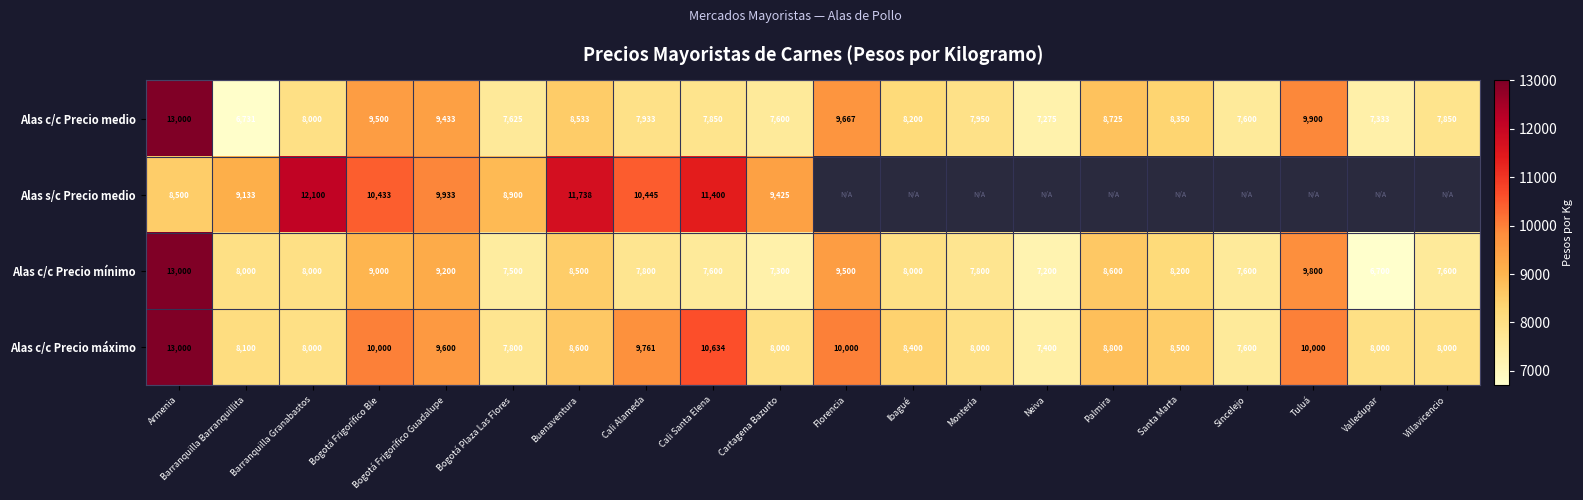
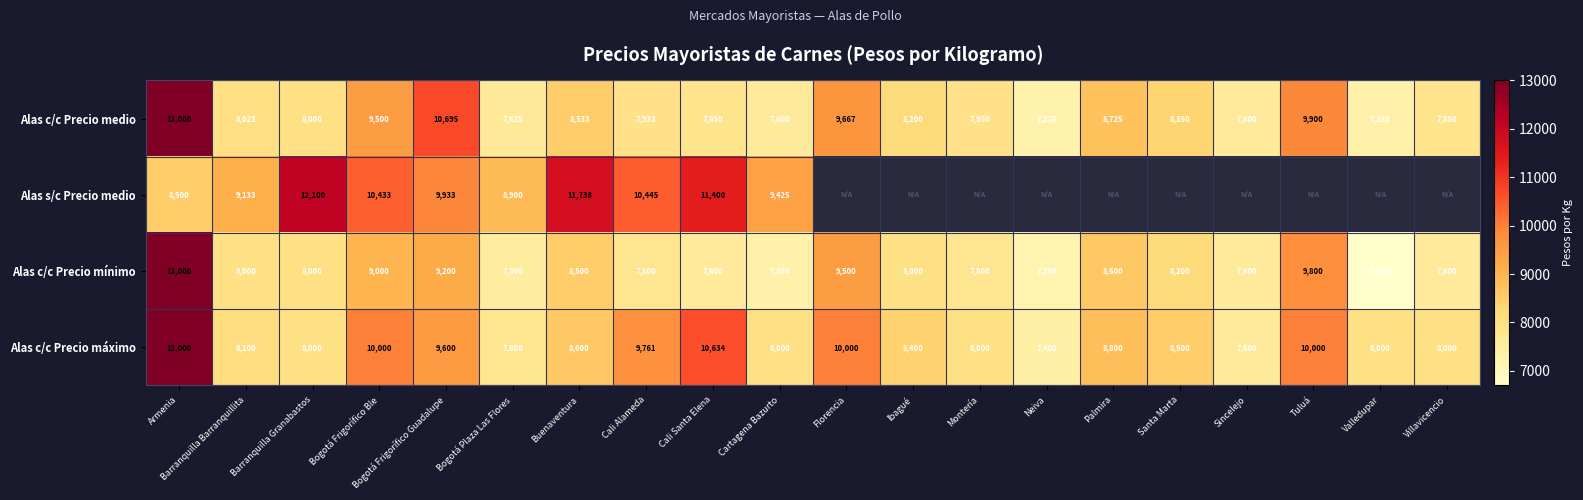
  {
    "Alas c/c Precio medio": {
      "Armenia": "13,000",
-     "Barranquilla Barranquillita": "6,731",
+     "Barranquilla Barranquillita": "8,025",
      "Barranquilla Granabastos": "8,000",
      "Bogotá Frigorífico Ble": "9,500",
-     "Bogotá Frigorífico Guadalupe": "9,433",
+     "Bogotá Frigorífico Guadalupe": "10,695",
      "Bogotá Plaza Las Flores": "7,625",
      "Buenaventura": "8,533",
      "Cali Alameda": "7,933",
      "Cali Santa Elena": "7,850",
      "Cartagena Bazurto": "7,600",
      "Florencia": "9,667",
      "Ibagué": "8,200",
      "Montería": "7,950",
      "Neiva": "7,275",
      "Palmira": "8,725",
      "Santa Marta": "8,350",
      "Sincelejo": "7,600",
      "Tuluá": "9,900",
      "Valledupar": "7,333",
      "Villavicencio": "7,850"
    },
    "Alas s/c Precio medio": {
      "Armenia": "8,500",
      "Barranquilla Barranquillita": "9,133",
      "Barranquilla Granabastos": "12,100",
      "Bogotá Frigorífico Ble": "10,433",
      "Bogotá Frigorífico Guadalupe": "9,933",
      "Bogotá Plaza Las Flores": "8,900",
      "Buenaventura": "11,738",
      "Cali Alameda": "10,445",
      "Cali Santa Elena": "11,400",
      "Cartagena Bazurto": "9,425"
    },
    "Alas c/c Precio mínimo": {
      "Armenia": "13,000",
      "Barranquilla Barranquillita": "8,000",
      "Barranquilla Granabastos": "8,000",
      "Bogotá Frigorífico Ble": "9,000",
      "Bogotá Frigorífico Guadalupe": "9,200",
      "Bogotá Plaza Las Flores": "7,500",
      "Buenaventura": "8,500",
      "Cali Alameda": "7,800",
      "Cali Santa Elena": "7,600",
      "Cartagena Bazurto": "7,300",
      "Florencia": "9,500",
      "Ibagué": "8,000",
      "Montería": "7,800",
      "Neiva": "7,200",
      "Palmira": "8,600",
      "Santa Marta": "8,200",
      "Sincelejo": "7,600",
      "Tuluá": "9,800",
      "Valledupar": "6,700",
      "Villavicencio": "7,600"
    },
    "Alas c/c Precio máximo": {
      "Armenia": "13,000",
      "Barranquilla Barranquillita": "8,100",
      "Barranquilla Granabastos": "8,000",
      "Bogotá Frigorífico Ble": "10,000",
      "Bogotá Frigorífico Guadalupe": "9,600",
      "Bogotá Plaza Las Flores": "7,800",
      "Buenaventura": "8,600",
      "Cali Alameda": "9,761",
      "Cali Santa Elena": "10,634",
      "Cartagena Bazurto": "8,000",
      "Florencia": "10,000",
      "Ibagué": "8,400",
      "Montería": "8,000",
      "Neiva": "7,400",
      "Palmira": "8,800",
      "Santa Marta": "8,500",
      "Sincelejo": "7,600",
      "Tuluá": "10,000",
      "Valledupar": "8,000",
      "Villavicencio": "8,000"
    }
  }
